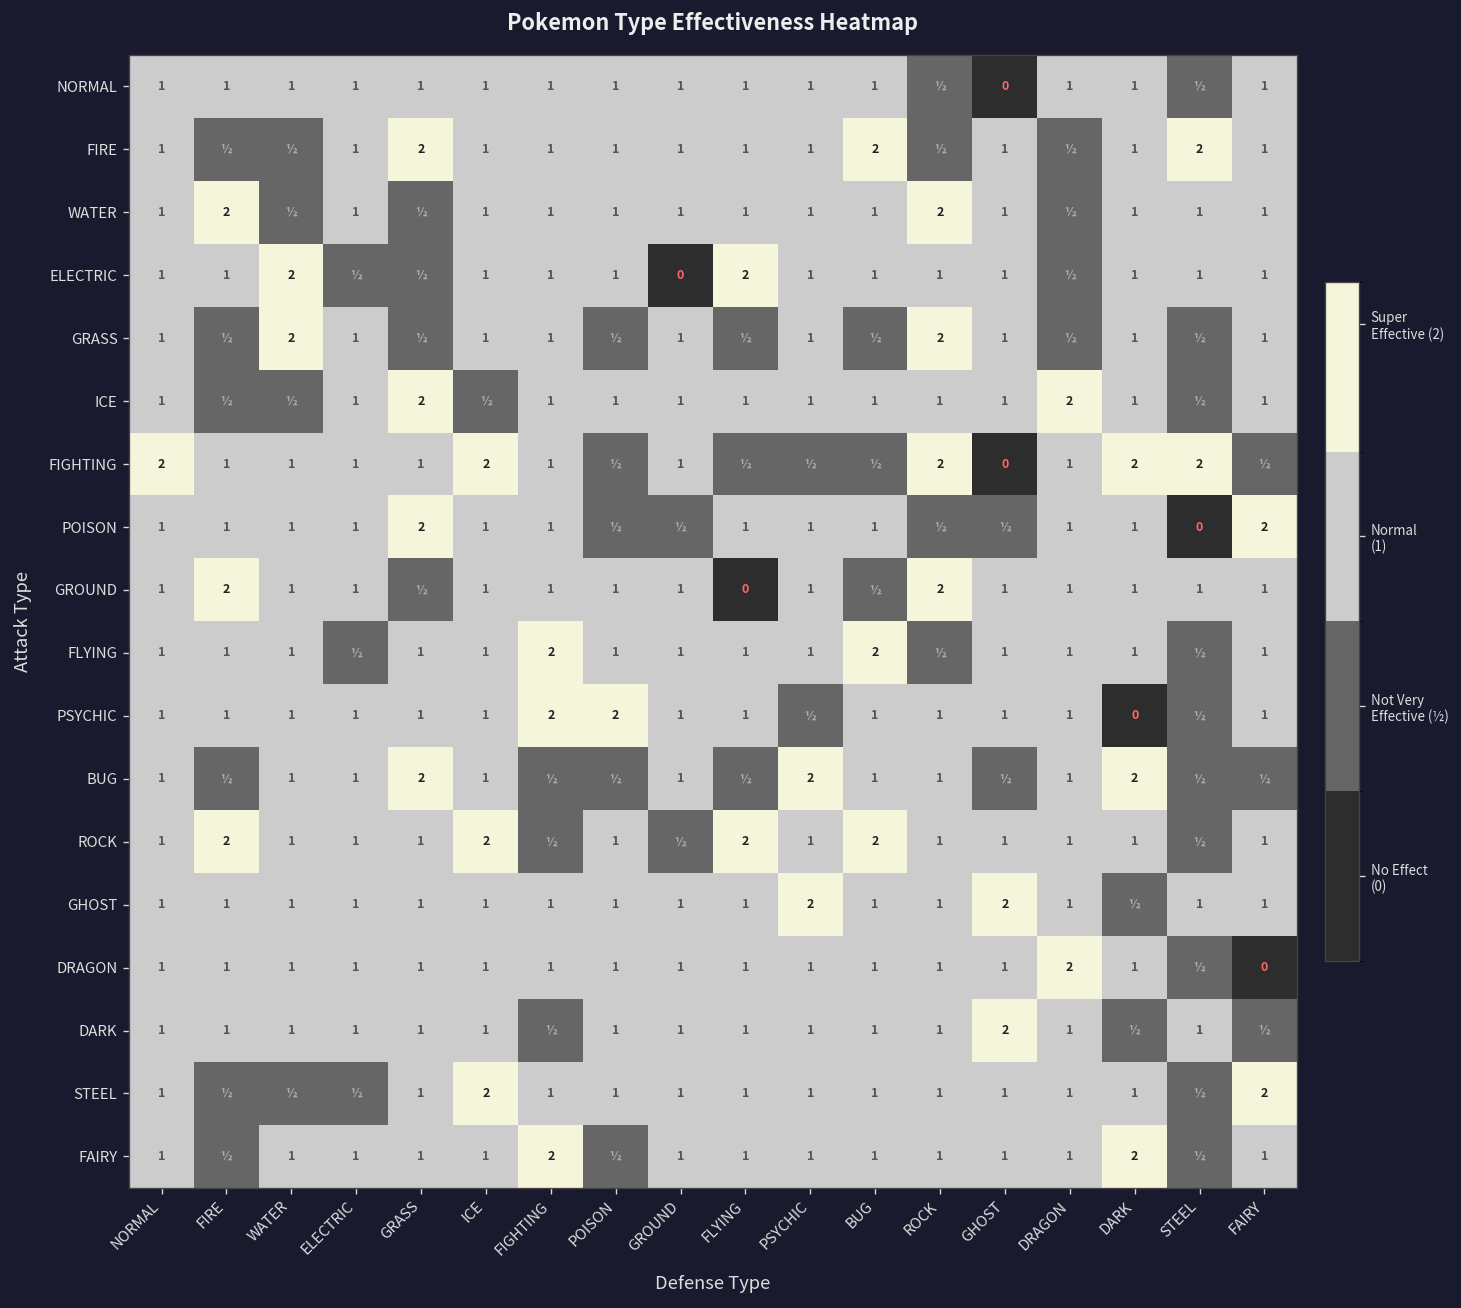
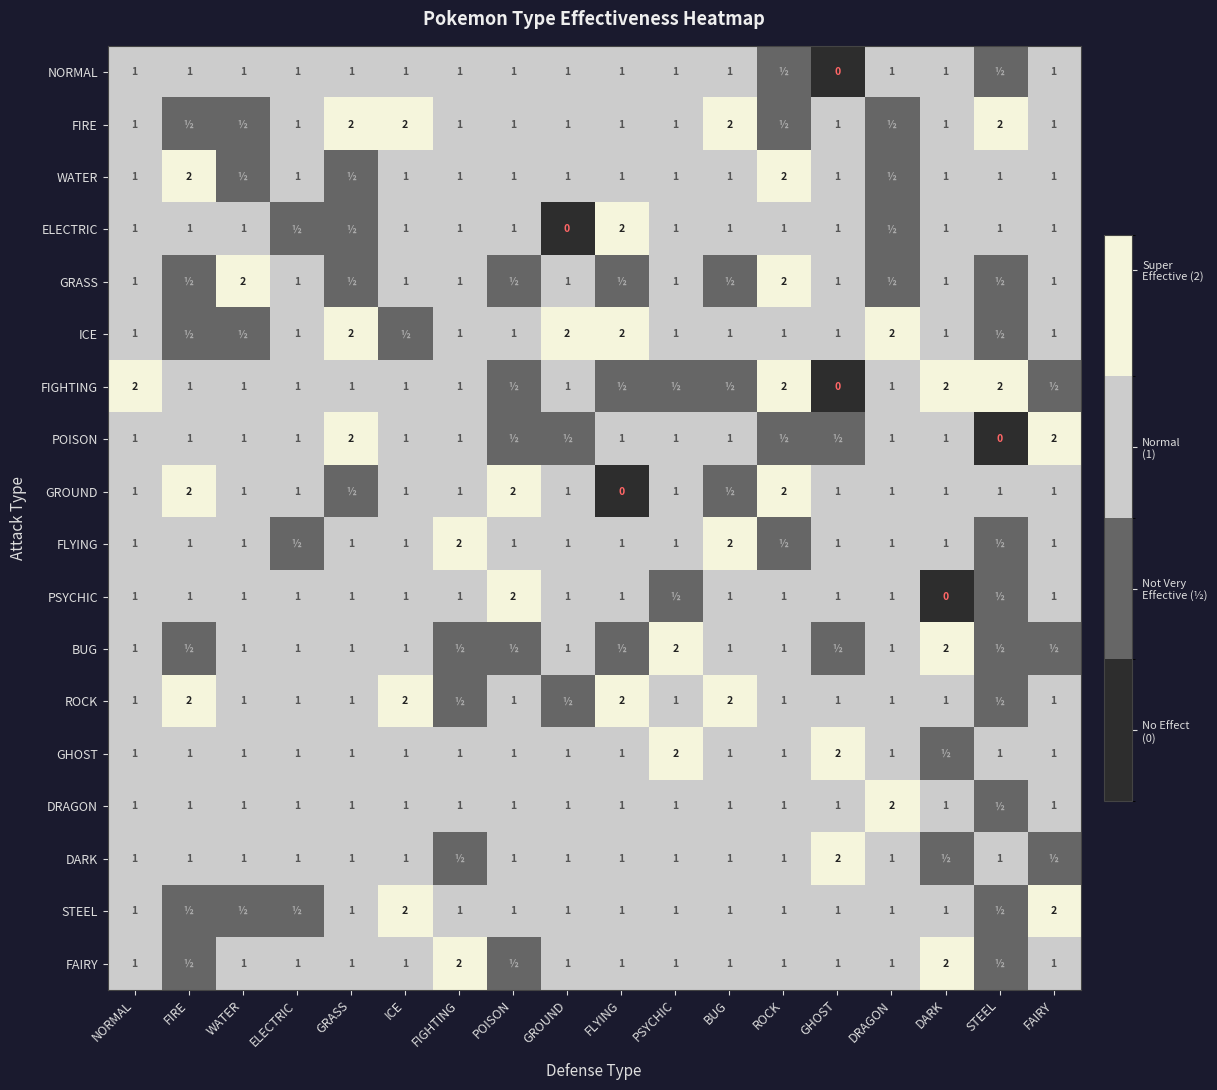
  {
    "FIRE": {
      "NORMAL": 1,
      "ELECTRIC": 1,
      "GRASS": 2,
-     "ICE": 1,
+     "ICE": 2,
      "FIGHTING": 1,
      "POISON": 1,
      "GROUND": 1,
      "FLYING": 1,
      "PSYCHIC": 1,
      "BUG": 2,
      "GHOST": 1,
      "DARK": 1,
      "STEEL": 2,
      "FAIRY": 1
    },
    "ELECTRIC": {
      "NORMAL": 1,
      "FIRE": 1,
-     "WATER": 2,
+     "WATER": 1,
      "ICE": 1,
      "FIGHTING": 1,
      "POISON": 1,
      "GROUND": 0,
      "FLYING": 2,
      "PSYCHIC": 1,
      "BUG": 1,
      "ROCK": 1,
      "GHOST": 1,
      "DARK": 1,
      "STEEL": 1,
      "FAIRY": 1
    },
    "ICE": {
      "NORMAL": 1,
      "ELECTRIC": 1,
      "GRASS": 2,
      "FIGHTING": 1,
      "POISON": 1,
-     "GROUND": 1,
-     "FLYING": 1,
+     "GROUND": 2,
+     "FLYING": 2,
      "PSYCHIC": 1,
      "BUG": 1,
      "ROCK": 1,
      "GHOST": 1,
      "DRAGON": 2,
      "DARK": 1,
      "FAIRY": 1
    },
    "FIGHTING": {
      "NORMAL": 2,
      "FIRE": 1,
      "WATER": 1,
      "ELECTRIC": 1,
      "GRASS": 1,
-     "ICE": 2,
+     "ICE": 1,
      "FIGHTING": 1,
      "GROUND": 1,
      "ROCK": 2,
      "GHOST": 0,
      "DRAGON": 1,
      "DARK": 2,
      "STEEL": 2
    },
    "GROUND": {
      "NORMAL": 1,
      "FIRE": 2,
      "WATER": 1,
      "ELECTRIC": 1,
      "ICE": 1,
      "FIGHTING": 1,
-     "POISON": 1,
+     "POISON": 2,
      "GROUND": 1,
      "FLYING": 0,
      "PSYCHIC": 1,
      "ROCK": 2,
      "GHOST": 1,
      "DRAGON": 1,
      "DARK": 1,
      "STEEL": 1,
      "FAIRY": 1
    },
    "PSYCHIC": {
      "NORMAL": 1,
      "FIRE": 1,
      "WATER": 1,
      "ELECTRIC": 1,
      "GRASS": 1,
      "ICE": 1,
-     "FIGHTING": 2,
+     "FIGHTING": 1,
      "POISON": 2,
      "GROUND": 1,
      "FLYING": 1,
      "BUG": 1,
      "ROCK": 1,
      "GHOST": 1,
      "DRAGON": 1,
      "DARK": 0,
      "FAIRY": 1
    },
    "BUG": {
      "NORMAL": 1,
      "WATER": 1,
      "ELECTRIC": 1,
-     "GRASS": 2,
+     "GRASS": 1,
      "ICE": 1,
      "GROUND": 1,
      "PSYCHIC": 2,
      "BUG": 1,
      "ROCK": 1,
      "DRAGON": 1,
      "DARK": 2
    },
    "DRAGON": {
      "NORMAL": 1,
      "FIRE": 1,
      "WATER": 1,
      "ELECTRIC": 1,
      "GRASS": 1,
      "ICE": 1,
      "FIGHTING": 1,
      "POISON": 1,
      "GROUND": 1,
      "FLYING": 1,
      "PSYCHIC": 1,
      "BUG": 1,
      "ROCK": 1,
      "GHOST": 1,
      "DRAGON": 2,
      "DARK": 1,
-     "FAIRY": 0
+     "FAIRY": 1
    }
  }
